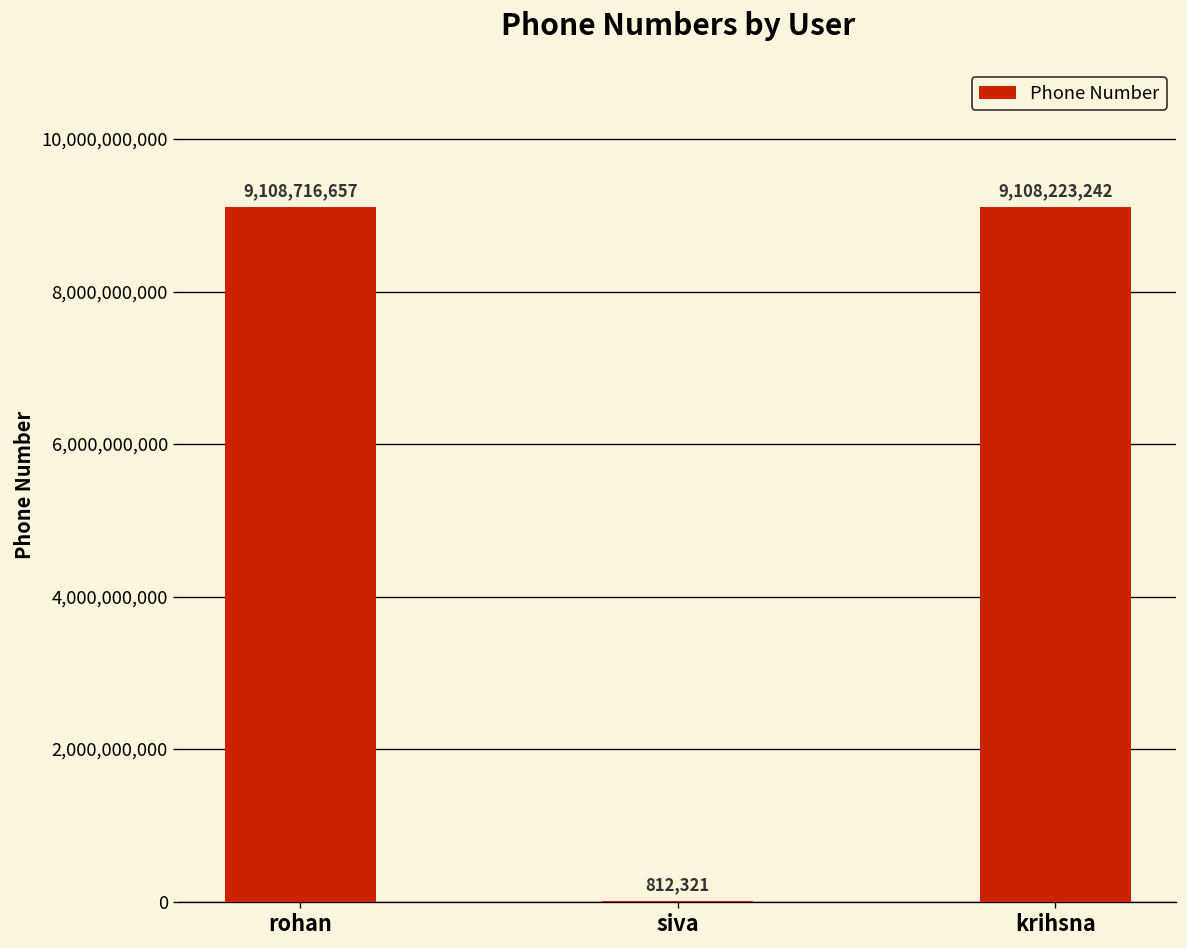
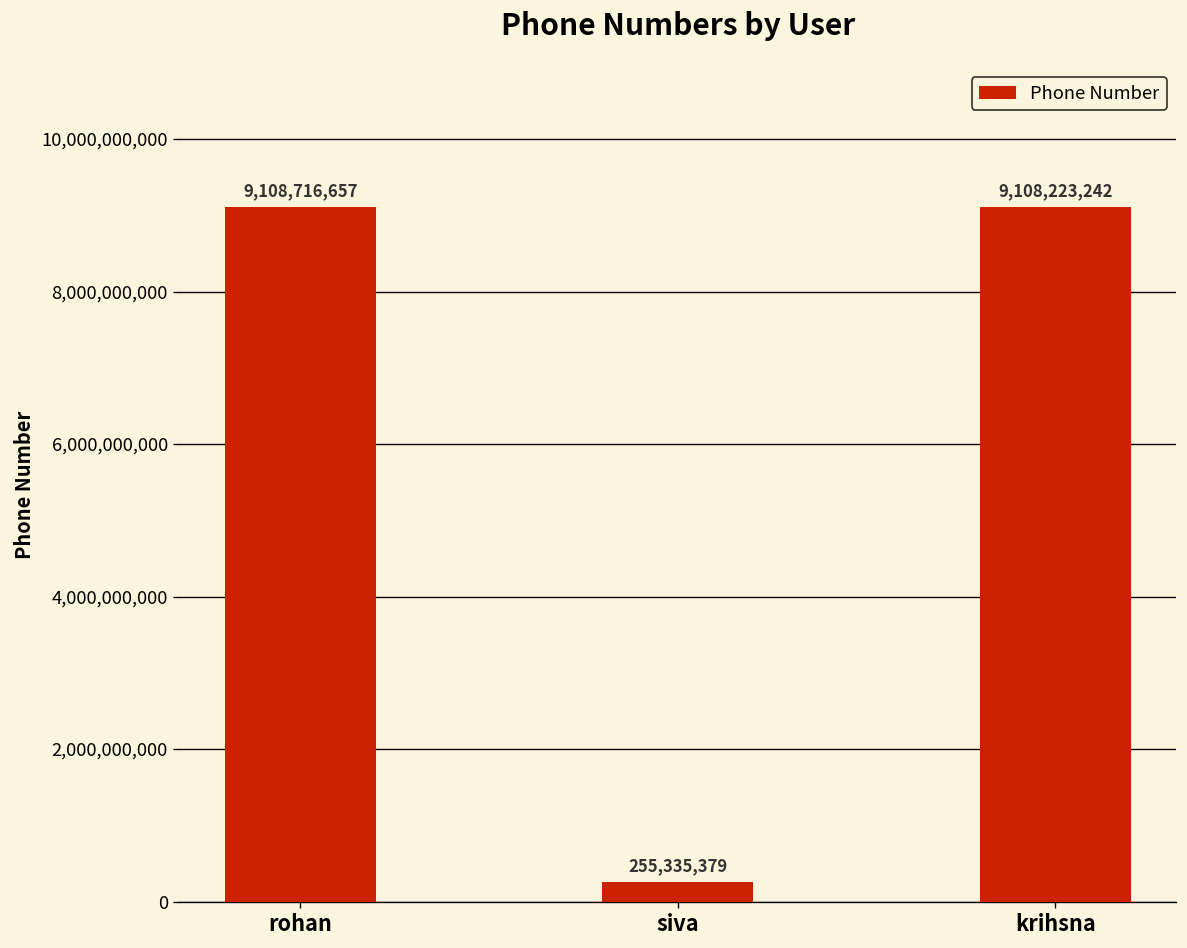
  {
    "rohan": "9,108,716,657",
-   "siva": "812,321",
+   "siva": "255,335,379",
    "krihsna": "9,108,223,242"
  }
